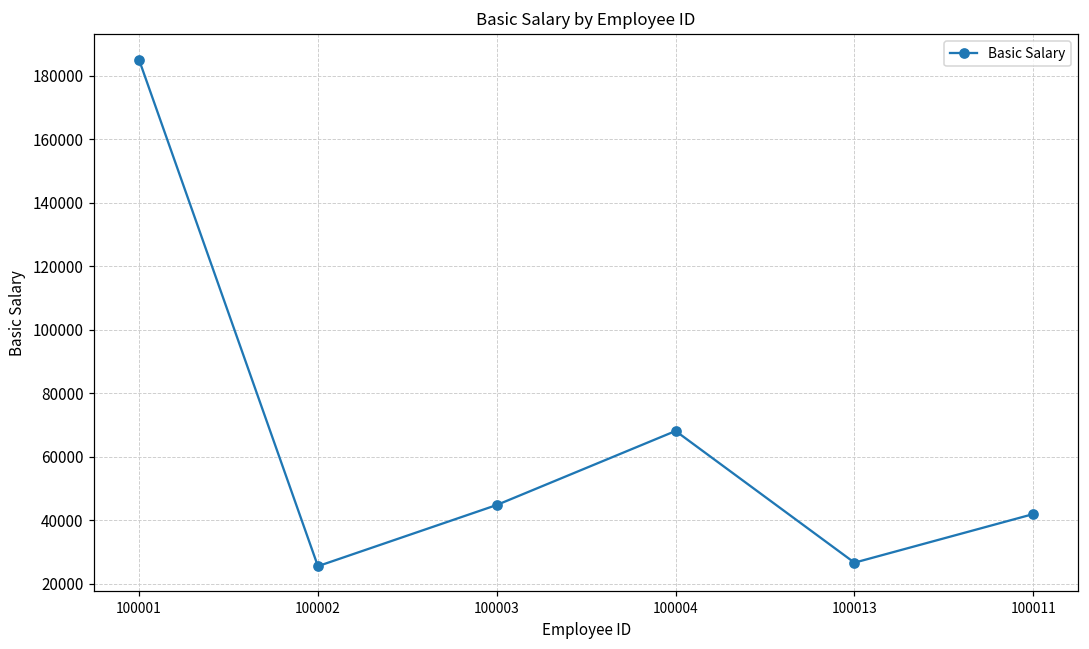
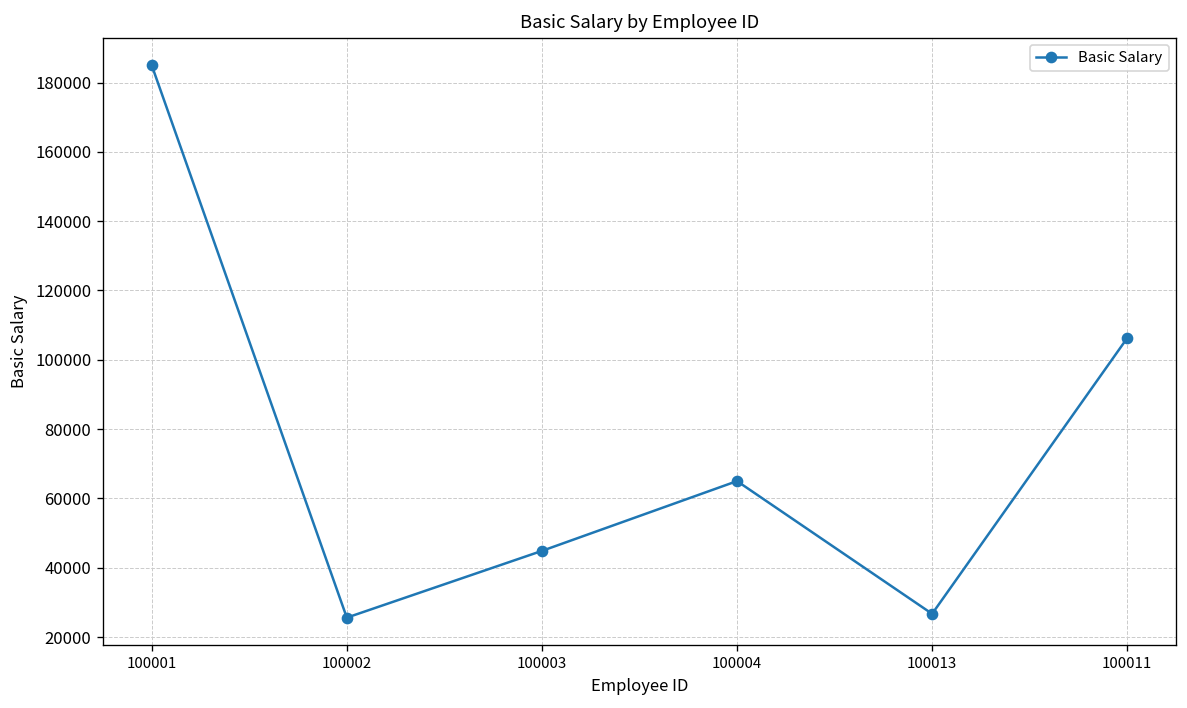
  {
    "100001": 185000,
    "100002": 26000,
    "100003": 45000,
-   "100004": 68000,
+   "100004": 65000,
    "100013": 27000,
-   "100011": 42000
+   "100011": 106000
  }
